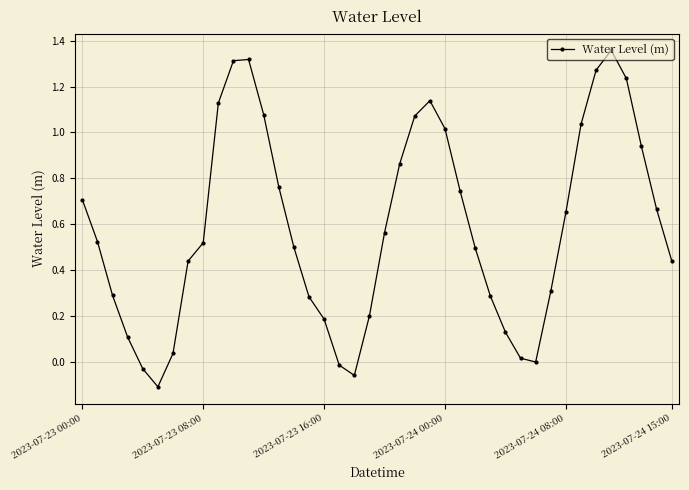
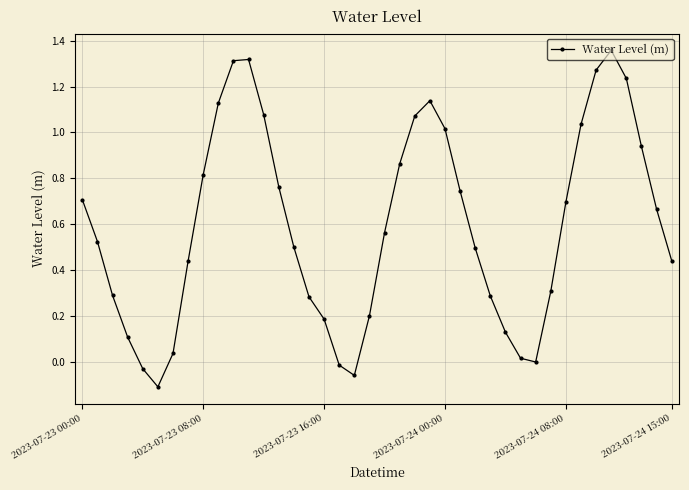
  {
    "2023-07-23 00:00": 0.71,
-   "2023-07-23 08:00": 0.52,
+   "2023-07-23 08:00": 0.82,
    "2023-07-23 16:00": 0.19,
    "2023-07-24 00:00": 1.02,
-   "2023-07-24 08:00": 0.65,
+   "2023-07-24 08:00": 0.70,
    "2023-07-24 15:00": 0.44
  }
